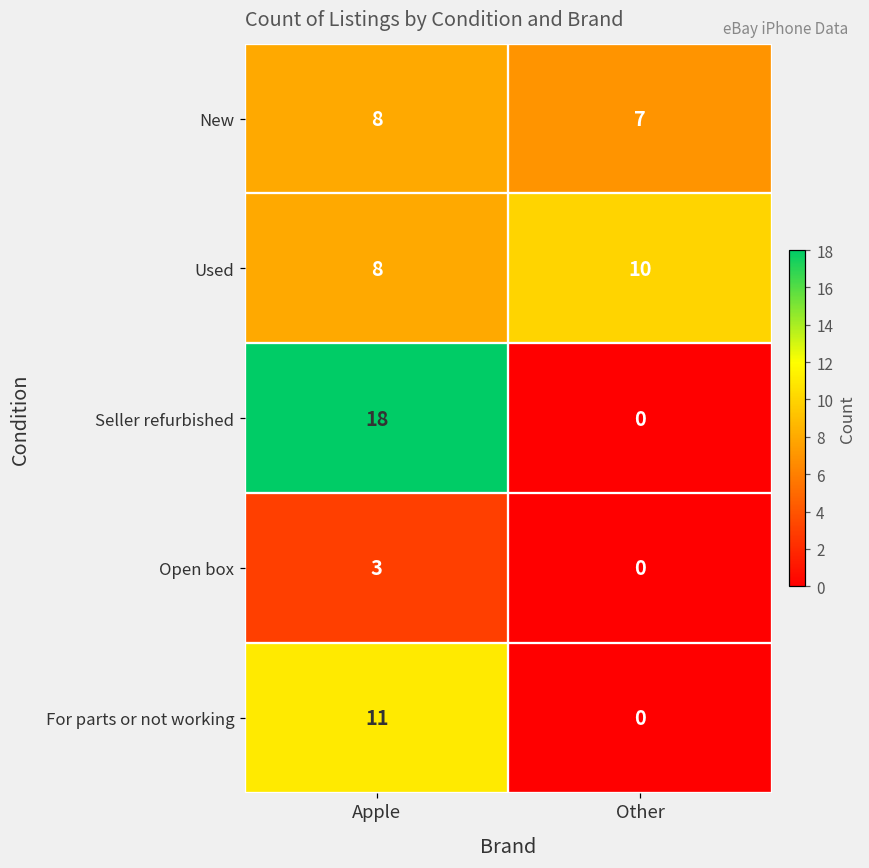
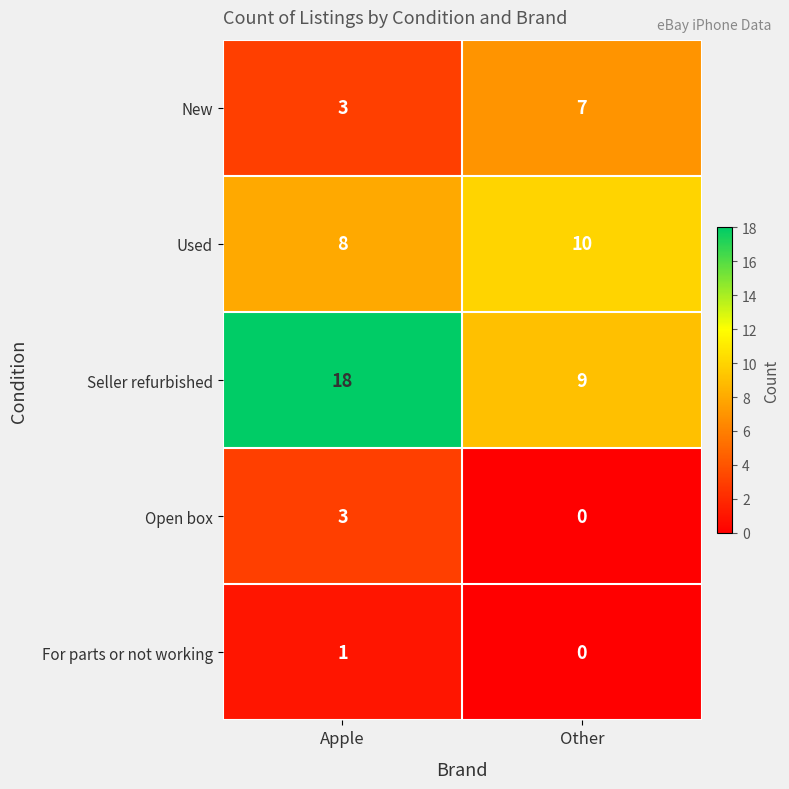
  {
    "New": {
-     "Apple": 8,
+     "Apple": 3,
      "Other": 7
    },
    "Used": {
      "Apple": 8,
      "Other": 10
    },
    "Seller refurbished": {
      "Apple": 18,
-     "Other": 0
+     "Other": 9
    },
    "Open box": {
      "Apple": 3,
      "Other": 0
    },
    "For parts or not working": {
-     "Apple": 11,
+     "Apple": 1,
      "Other": 0
    }
  }
